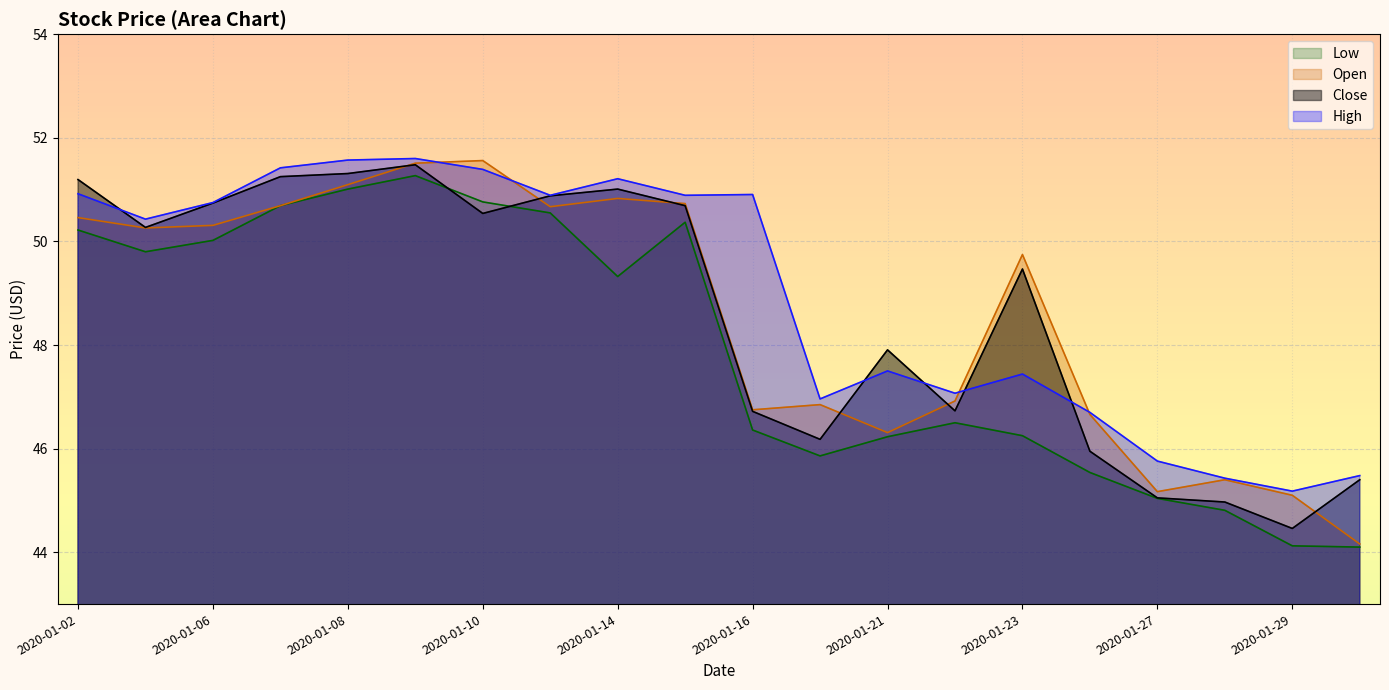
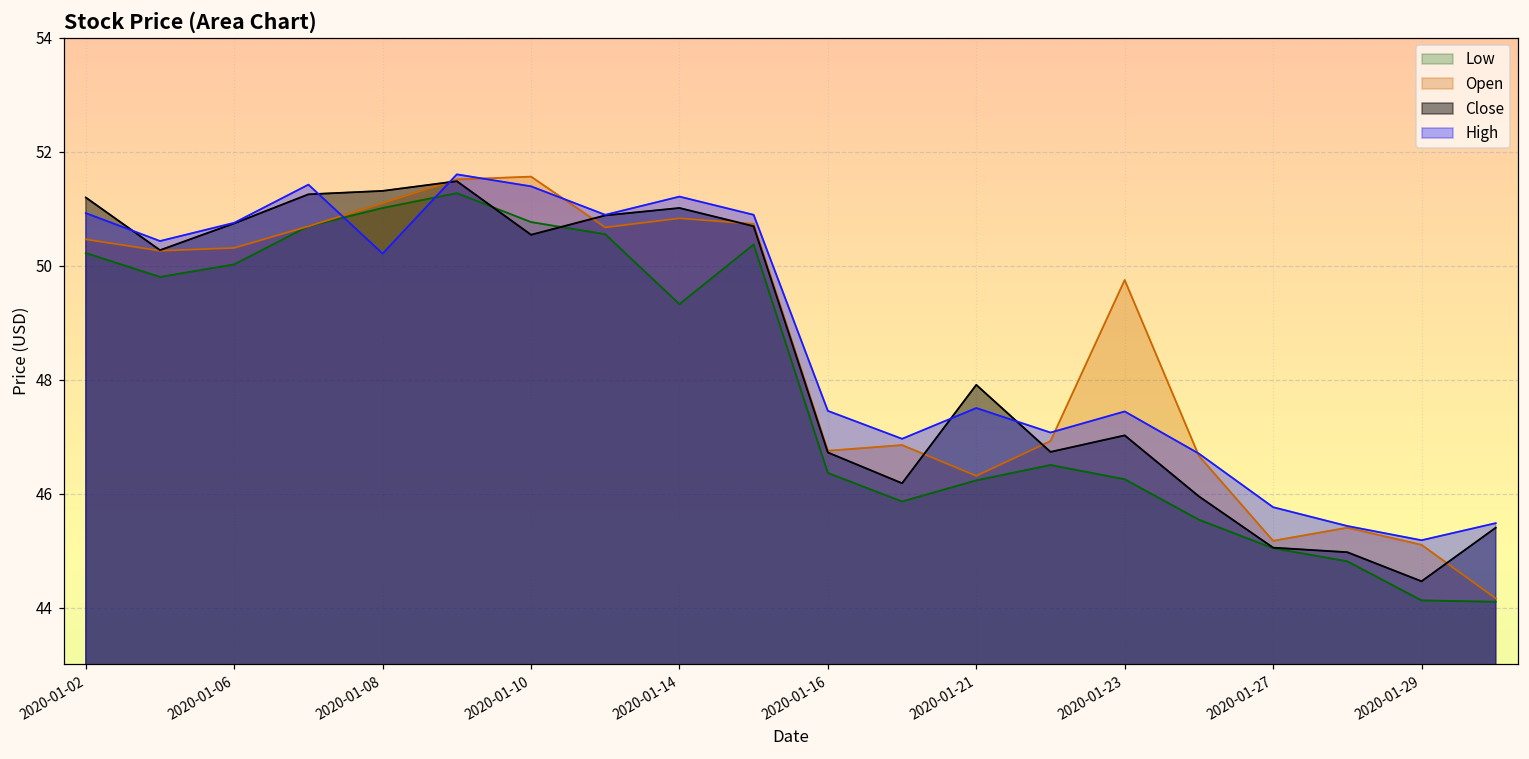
  {
    "Low": {
      "2020-01-02": 50.2,
      "2020-01-06": 50.0,
      "2020-01-08": 51.0,
      "2020-01-10": 50.8,
      "2020-01-14": 49.3,
      "2020-01-16": 46.4,
      "2020-01-21": 46.2,
      "2020-01-23": 46.3,
      "2020-01-29": 44.1
    },
    "Open": {
      "2020-01-02": 50.5,
      "2020-01-06": 50.3,
      "2020-01-08": 51.1,
      "2020-01-10": 51.6,
      "2020-01-14": 50.8,
      "2020-01-21": 46.3,
      "2020-01-23": 49.7,
      "2020-01-27": 45.2,
      "2020-01-29": 45.1
    },
    "Close": {
      "2020-01-02": 51.2,
      "2020-01-08": 51.3,
      "2020-01-10": 50.5,
      "2020-01-14": 51.0,
      "2020-01-21": 47.9,
-     "2020-01-23": 49.5,
+     "2020-01-23": 47.0,
      "2020-01-29": 44.5
    },
    "High": {
      "2020-01-02": 50.9,
-     "2020-01-08": 51.6,
+     "2020-01-08": 50.2,
      "2020-01-10": 51.4,
      "2020-01-14": 51.2,
-     "2020-01-16": 50.9,
+     "2020-01-16": 47.5,
      "2020-01-21": 47.5,
      "2020-01-23": 47.4,
      "2020-01-27": 45.8,
      "2020-01-29": 45.2
    }
  }
